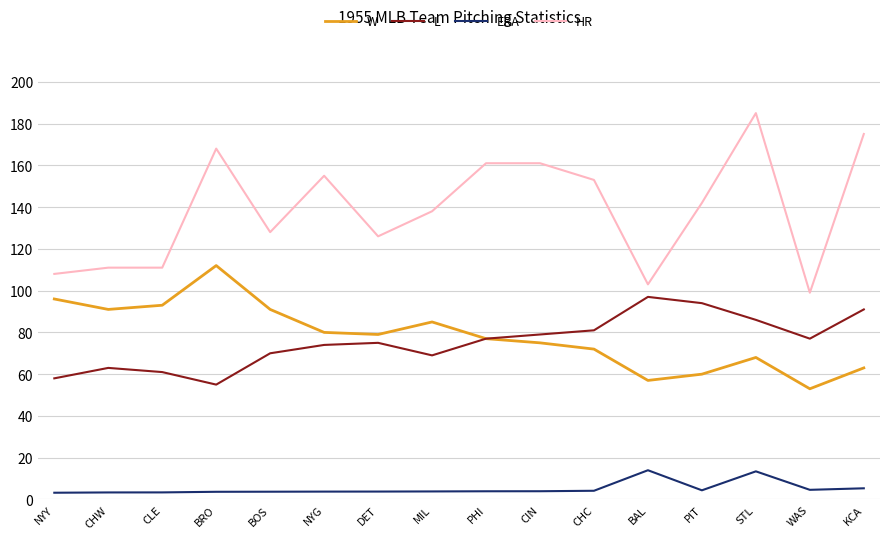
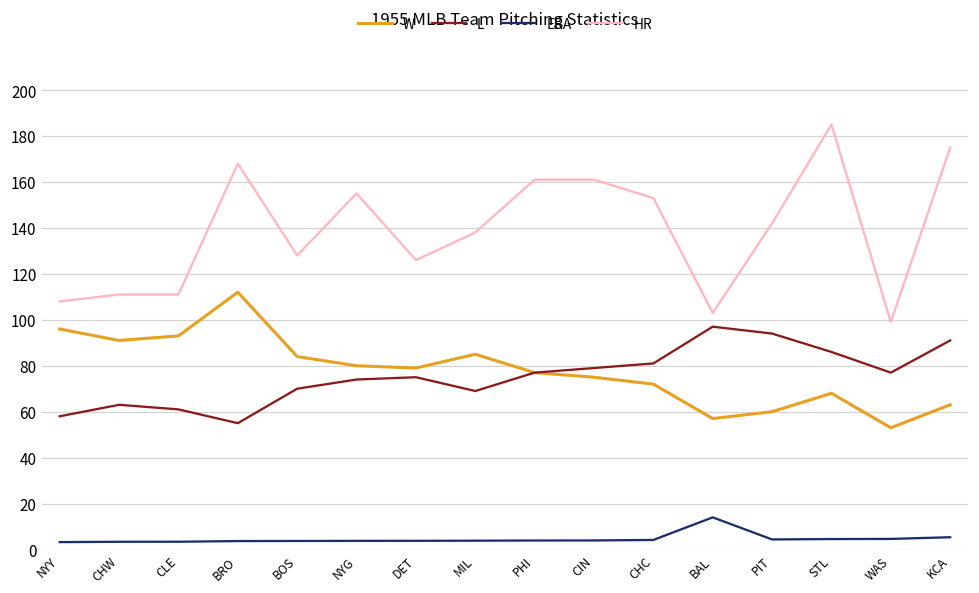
  {
    "W": {
      "NYY": 96,
      "CHW": 91,
      "CLE": 93,
      "BRO": 112,
-     "BOS": 91,
+     "BOS": 84,
      "NYG": 80,
      "DET": 79,
      "MIL": 85,
      "CIN": 75,
      "CHC": 72,
      "BAL": 57,
      "PIT": 60,
      "STL": 68,
      "WAS": 53,
      "KCA": 63
    },
    "L": {
      "NYY": 58,
      "CHW": 63,
      "CLE": 61,
      "BRO": 55,
      "BOS": 70,
      "NYG": 74,
      "DET": 75,
      "MIL": 69,
      "CIN": 79,
      "CHC": 81,
      "BAL": 97,
      "PIT": 94,
      "STL": 86,
      "WAS": 77,
      "KCA": 91
    },
    "ERA": {
      "NYY": 3,
      "CHW": 3,
      "CLE": 3,
      "BRO": 4,
      "BOS": 4,
      "NYG": 4,
      "DET": 4,
      "MIL": 4,
      "PHI": 4,
      "CIN": 4,
      "CHC": 4,
      "BAL": 14,
      "PIT": 4,
-     "STL": 13,
+     "STL": 5,
      "WAS": 5,
      "KCA": 5
    },
    "HR": {
      "NYY": 108,
      "CHW": 111,
      "CLE": 111,
      "BRO": 168,
      "BOS": 128,
      "NYG": 155,
      "DET": 126,
      "MIL": 138,
      "PHI": 161,
      "CIN": 161,
      "CHC": 153,
      "BAL": 103,
      "PIT": 142,
      "STL": 185,
      "WAS": 99,
      "KCA": 175
    }
  }
